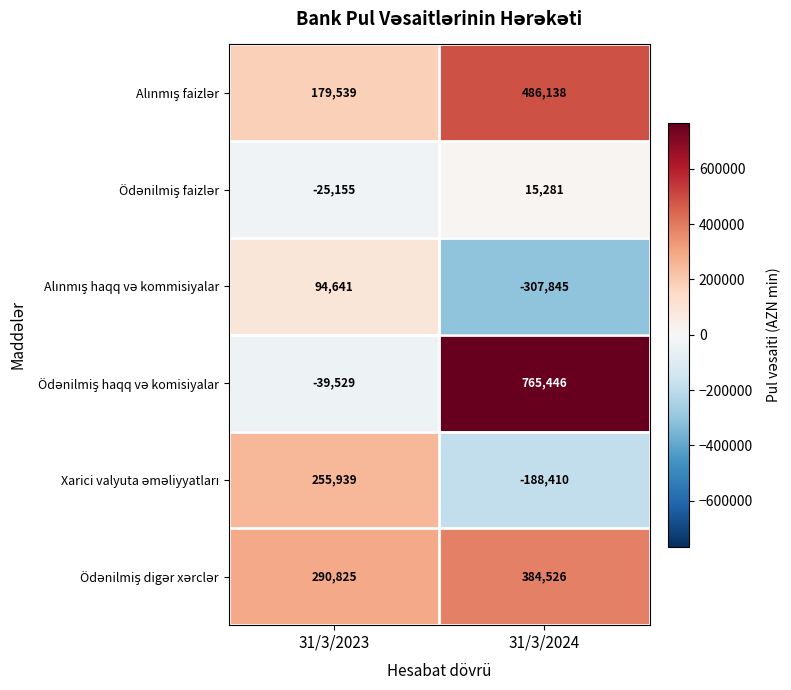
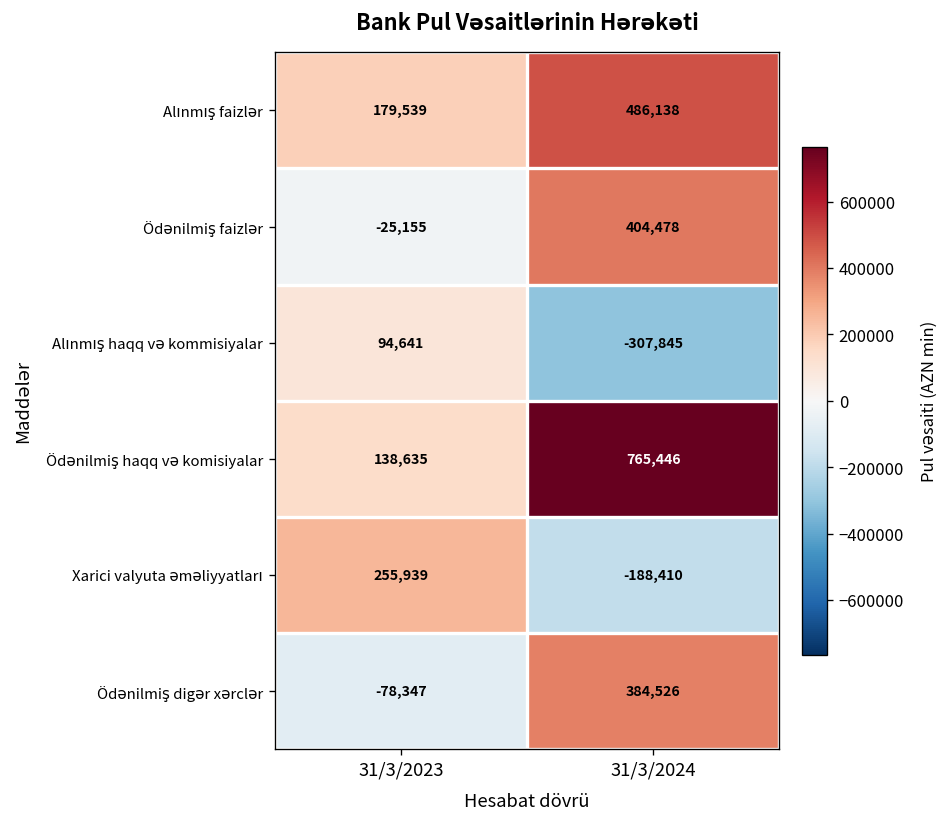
  {
    "Alınmış faizlər": {
      "31/3/2023": "179,539",
      "31/3/2024": "486,138"
    },
    "Ödənilmiş faizlər": {
      "31/3/2023": "-25,155",
-     "31/3/2024": "15,281"
+     "31/3/2024": "404,478"
    },
    "Alınmış haqq və kommisiyalar": {
      "31/3/2023": "94,641",
      "31/3/2024": "-307,845"
    },
    "Ödənilmiş haqq və komisiyalar": {
-     "31/3/2023": "-39,529",
+     "31/3/2023": "138,635",
      "31/3/2024": "765,446"
    },
    "Xarici valyuta əməliyyatları": {
      "31/3/2023": "255,939",
      "31/3/2024": "-188,410"
    },
    "Ödənilmiş digər xərclər": {
-     "31/3/2023": "290,825",
+     "31/3/2023": "-78,347",
      "31/3/2024": "384,526"
    }
  }
